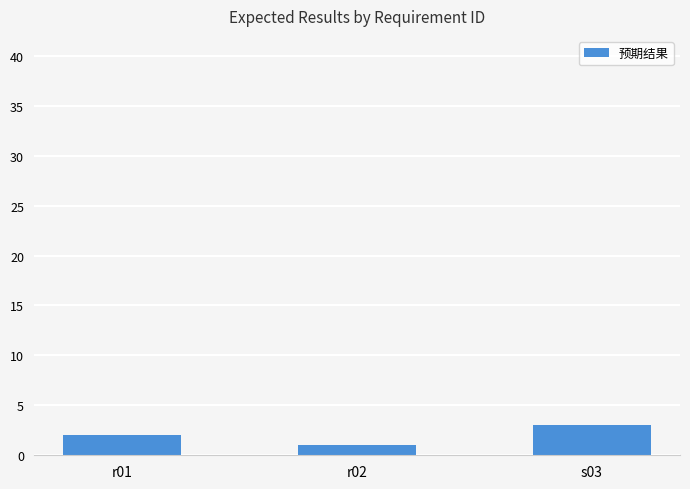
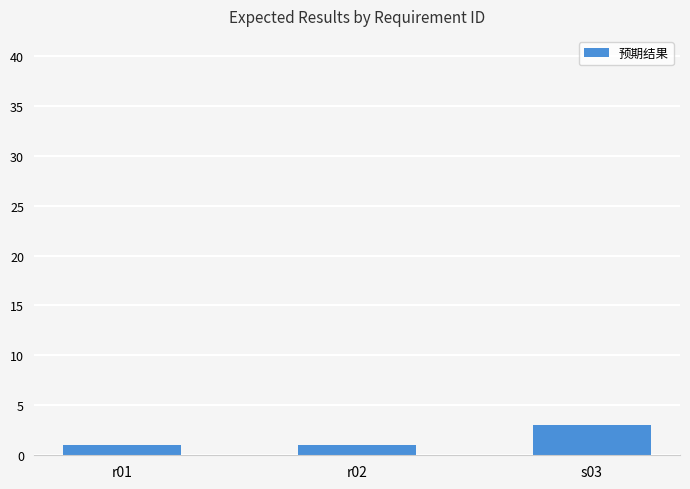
  {
-   "r01": 2,
+   "r01": 1,
    "r02": 1,
    "s03": 3
  }
